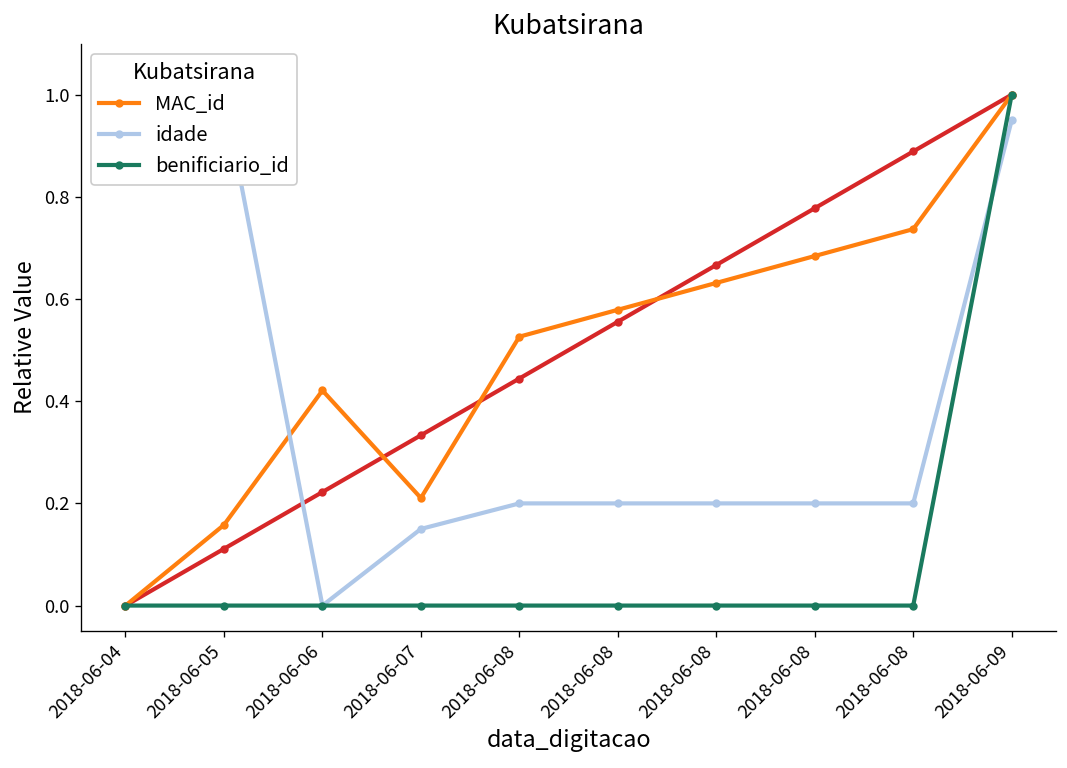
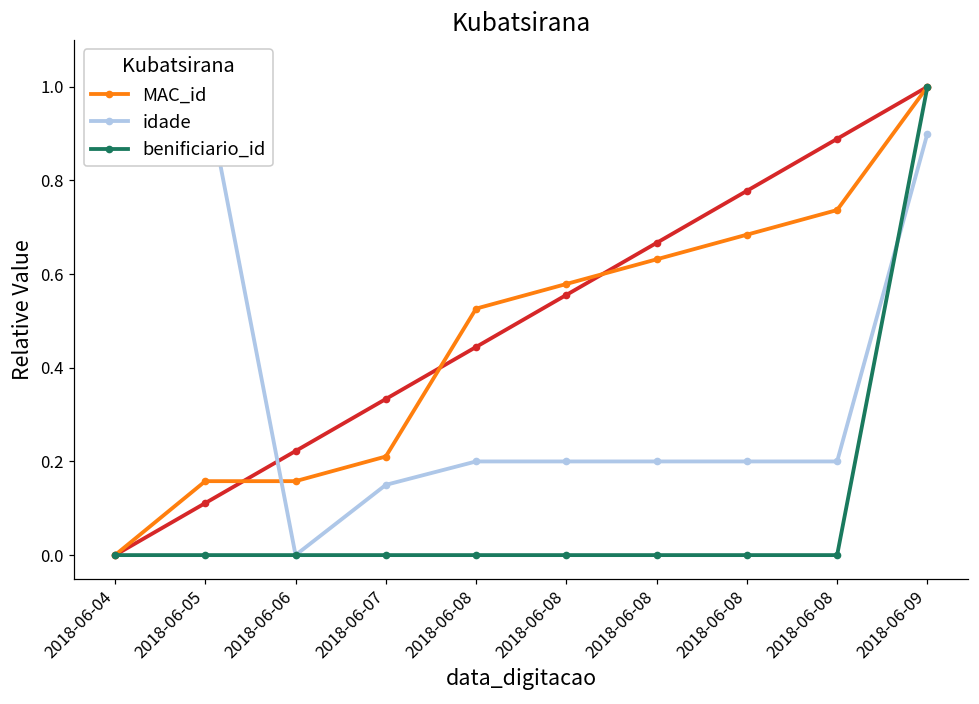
  {
    "MAC_id": {
      "2018-06-05": 0.16,
-     "2018-06-06": 0.42,
+     "2018-06-06": 0.16,
      "2018-06-07": 0.21
    },
    "idade": {
      "2018-06-07": 0.15,
-     "2018-06-09": 0.95
+     "2018-06-09": 0.90
    },
    "benificiario_id": {
      "2018-06-05": 0.00,
      "2018-06-07": 0.00
    }
  }
